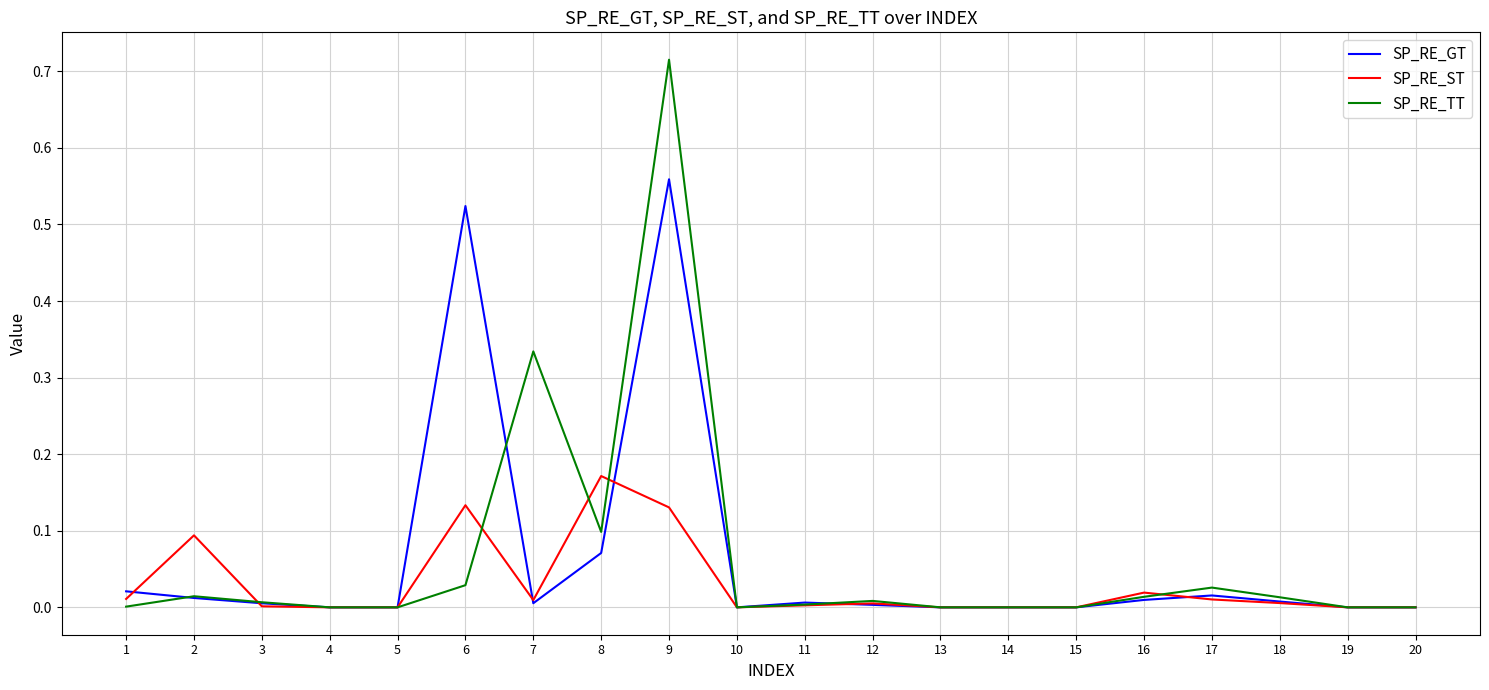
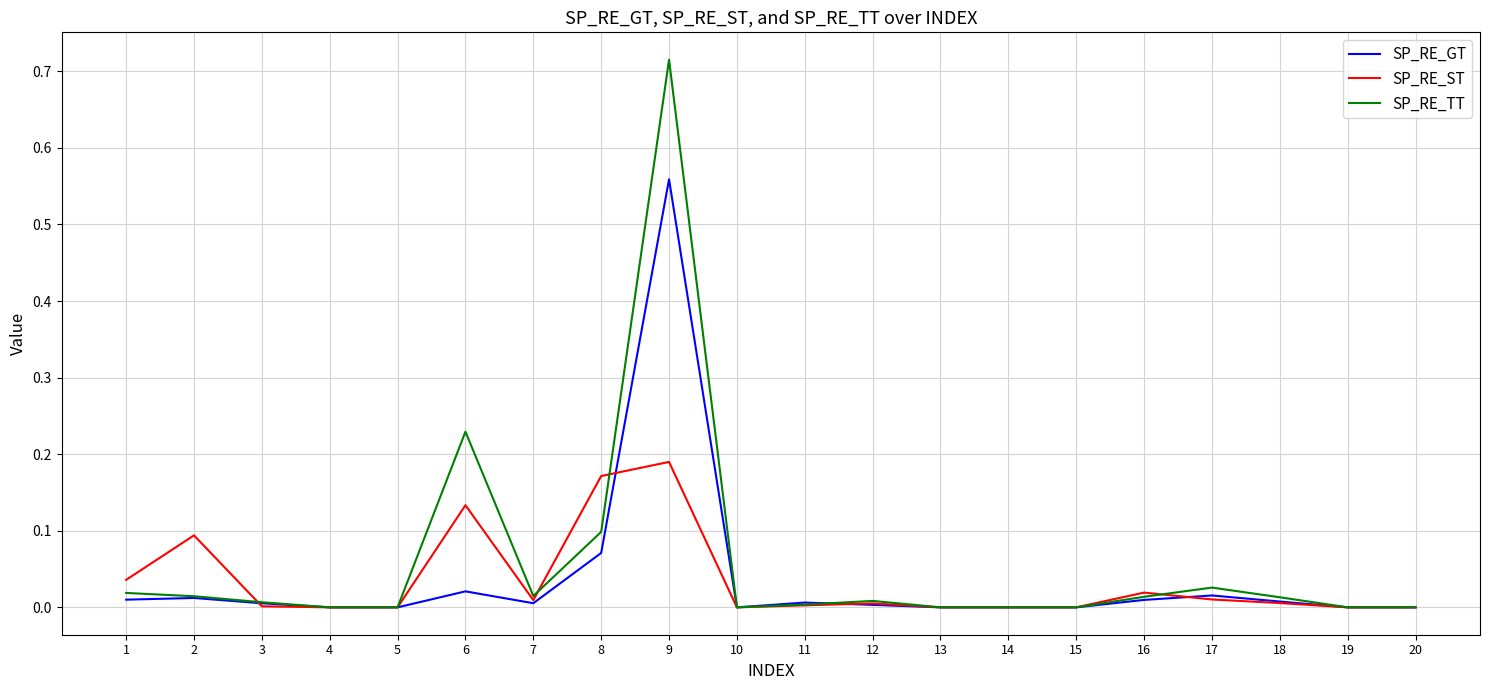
  {
    "SP_RE_GT": {
-     "1": 0.02,
-     "6": 0.52,
+     "1": 0.01,
+     "6": 0.02,
      "7": 0.01,
      "8": 0.07,
      "9": 0.56,
      "16": 0.01,
      "17": 0.02
    },
    "SP_RE_ST": {
-     "1": 0.01,
+     "1": 0.04,
      "2": 0.09,
      "3": 0.00,
      "6": 0.13,
      "7": 0.01,
      "8": 0.17,
-     "9": 0.13,
+     "9": 0.19,
      "16": 0.02,
      "17": 0.01
    },
    "SP_RE_TT": {
-     "1": 0.00,
-     "6": 0.03,
-     "7": 0.33,
+     "1": 0.02,
+     "6": 0.23,
+     "7": 0.01,
      "8": 0.10,
      "9": 0.72,
      "16": 0.01,
      "17": 0.03,
      "18": 0.01
    }
  }
